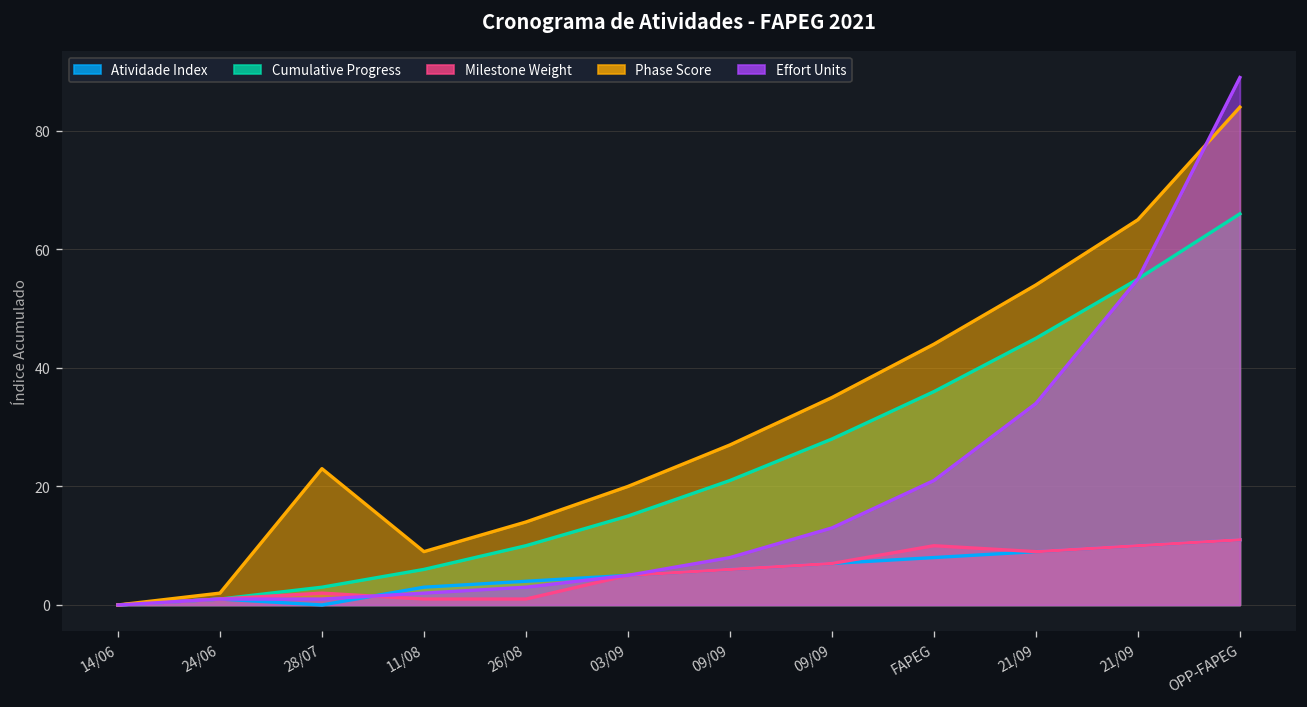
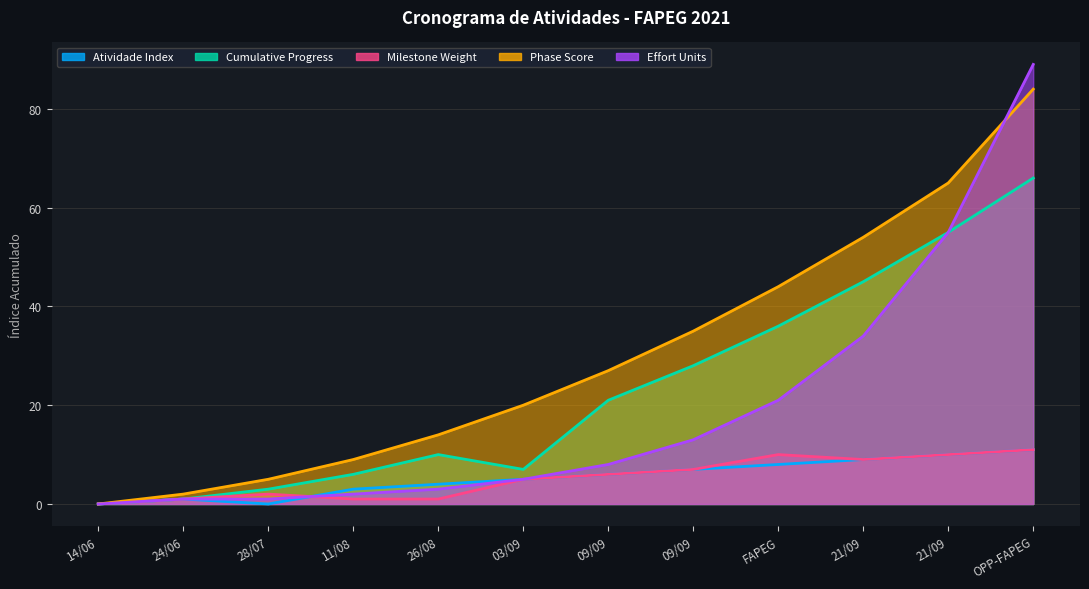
  {
    "Atividade Index": {
      "28/07": 0,
      "11/08": 3,
      "26/08": 4,
      "FAPEG": 8
    },
    "Cumulative Progress": {
      "28/07": 3,
      "11/08": 6,
      "26/08": 10,
-     "03/09": 15,
+     "03/09": 7,
      "FAPEG": 36,
      "OPP-FAPEG": 66
    },
    "Milestone Weight": {
      "28/07": 2,
      "11/08": 1,
      "26/08": 1,
      "FAPEG": 10
    },
    "Phase Score": {
      "24/06": 2,
-     "28/07": 23,
+     "28/07": 5,
      "11/08": 9,
      "26/08": 14,
      "03/09": 20,
      "FAPEG": 44,
      "OPP-FAPEG": 84
    },
    "Effort Units": {
      "28/07": 1,
      "11/08": 2,
      "26/08": 3,
      "FAPEG": 21,
      "OPP-FAPEG": 89
    }
  }
